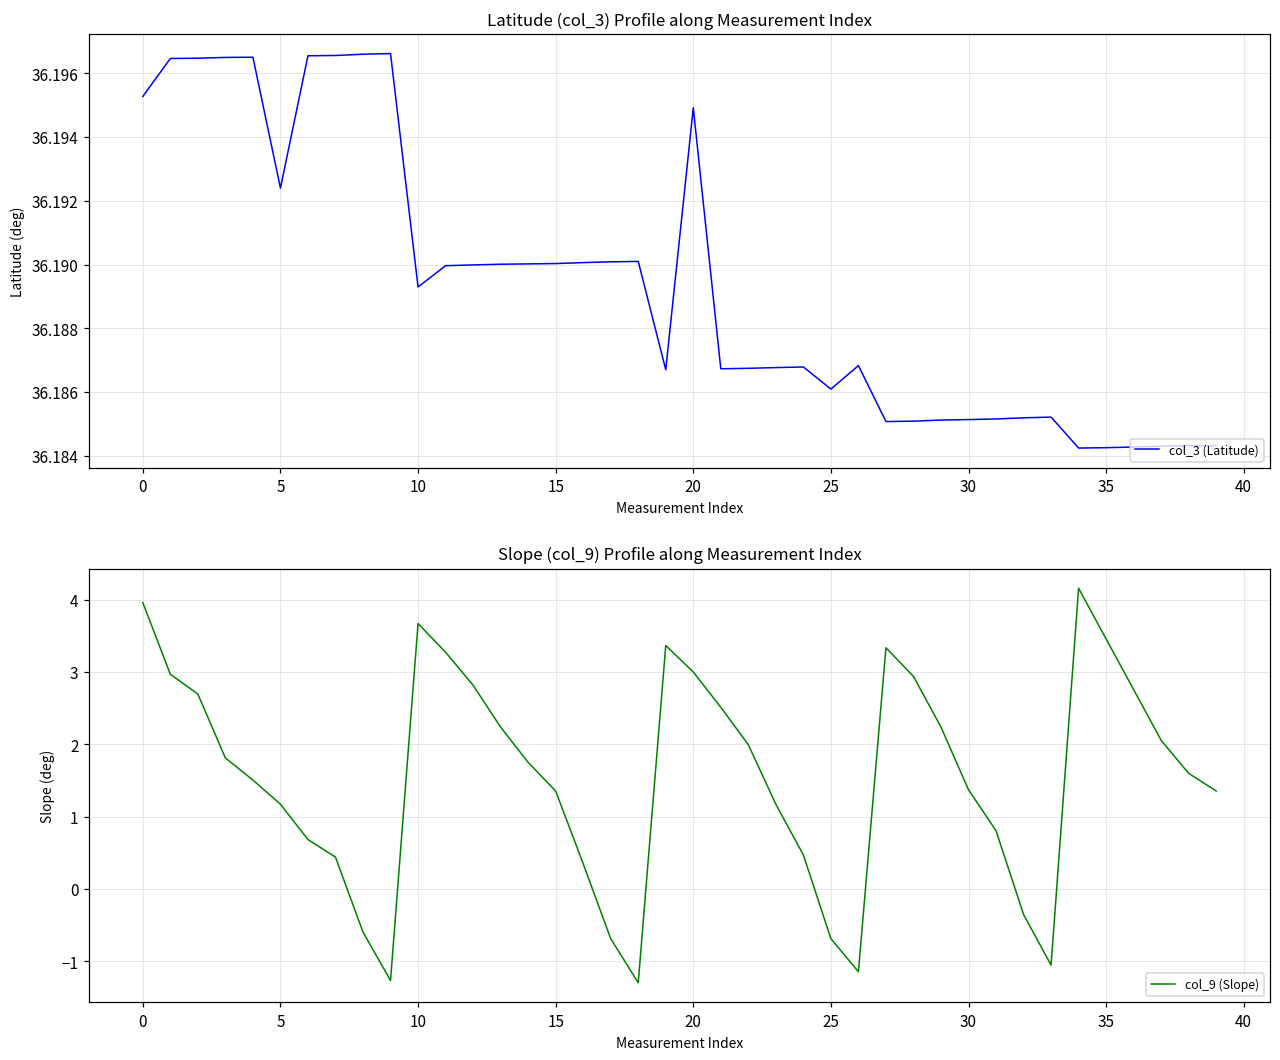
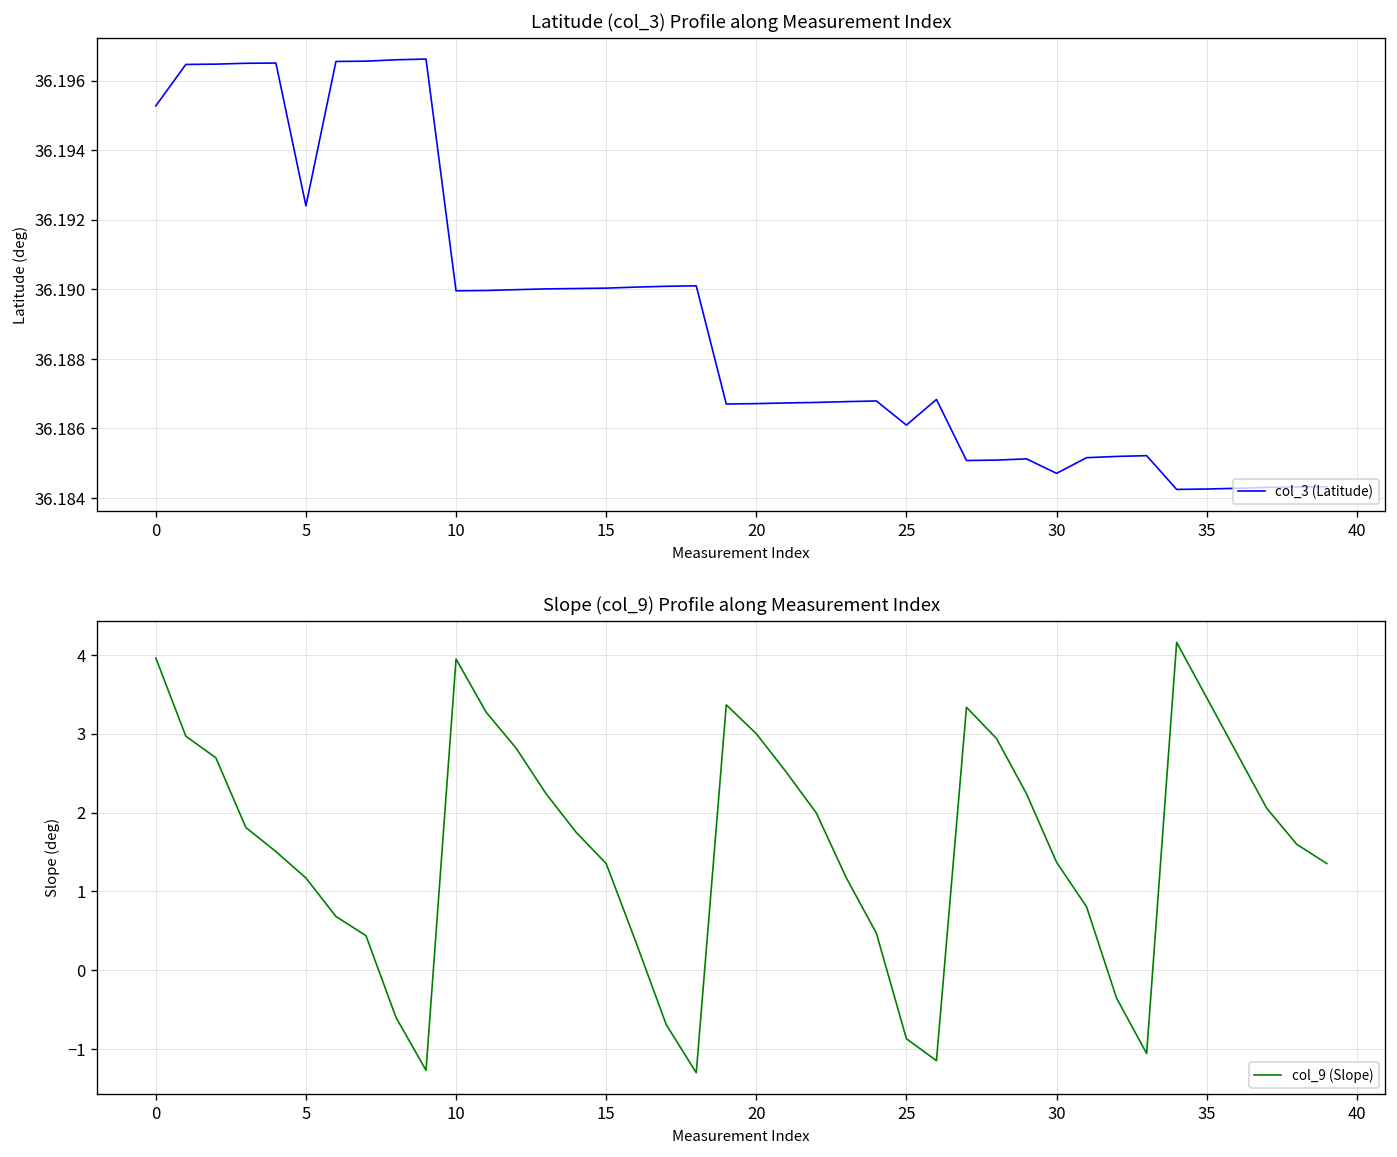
  {
    "Latitude (col_3) Profile along Measurement Index": {
      "0": 36.1953,
      "5": 36.1924,
-     "10": 36.1893,
+     "10": 36.1900,
      "15": 36.1900,
-     "20": 36.1949,
+     "20": 36.1867,
      "25": 36.1861,
-     "30": 36.1851,
+     "30": 36.1847,
      "35": 36.1843
    },
    "Slope (col_9) Profile along Measurement Index": {
      "0": 4.0,
      "5": 1.2,
-     "10": 3.7,
+     "10": 3.9,
      "15": 1.4,
      "20": 3.0,
-     "25": -0.7,
+     "25": -0.9,
      "30": 1.4,
      "35": 3.5
    }
  }
